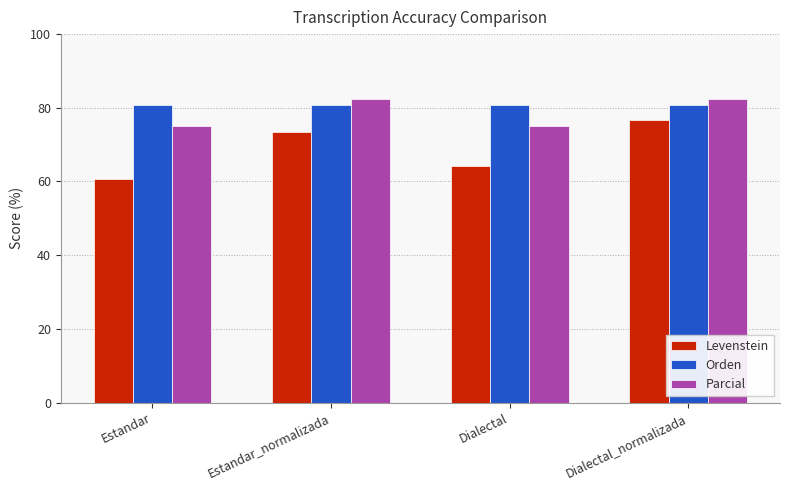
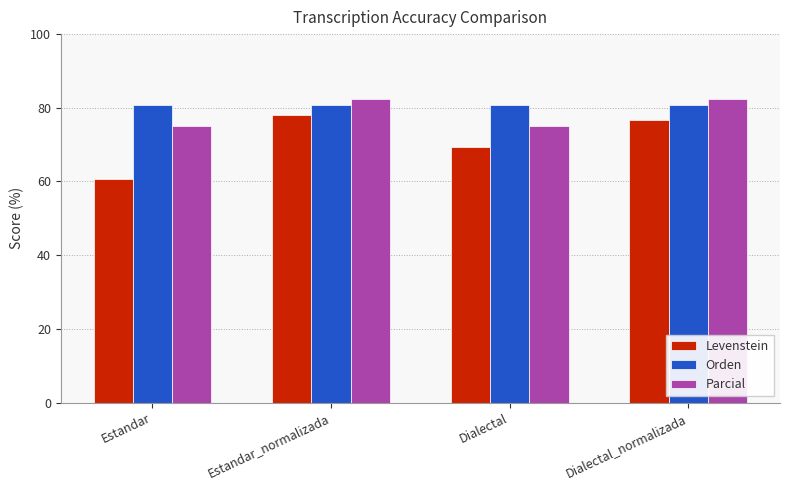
  {
    "Levenstein": {
      "Estandar": 61,
-     "Estandar_normalizada": 73,
-     "Dialectal": 64,
+     "Estandar_normalizada": 78,
+     "Dialectal": 69,
      "Dialectal_normalizada": 77
    },
    "Orden": {
      "Estandar": 81,
      "Estandar_normalizada": 81,
      "Dialectal": 81,
      "Dialectal_normalizada": 81
    },
    "Parcial": {
      "Estandar": 75,
      "Estandar_normalizada": 82,
      "Dialectal": 75,
      "Dialectal_normalizada": 82
    }
  }
